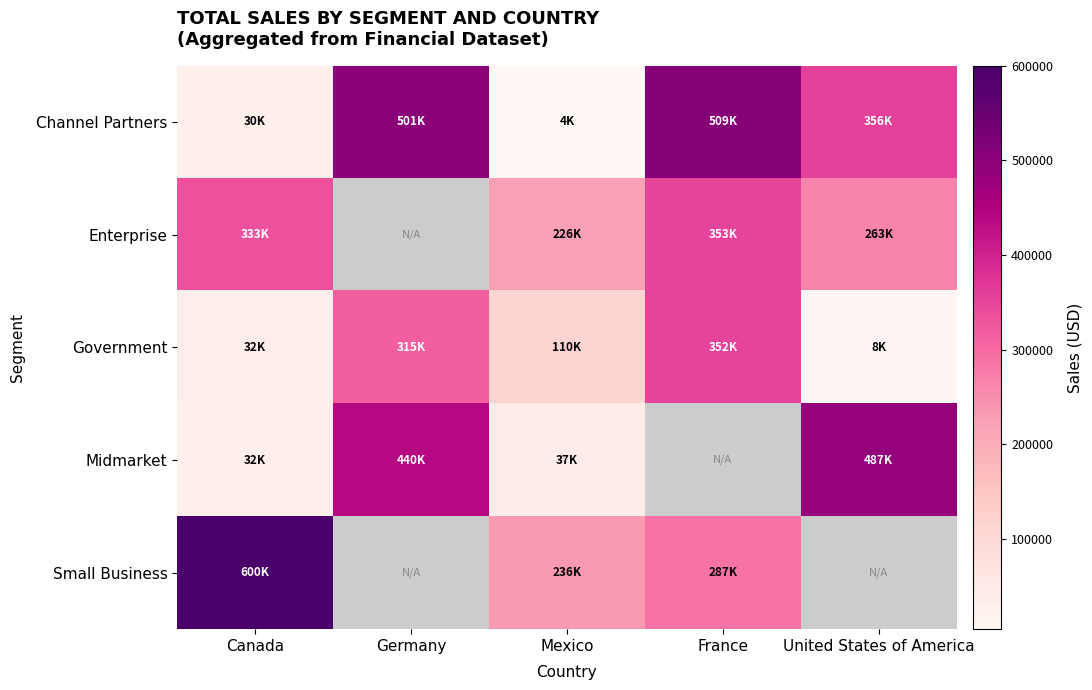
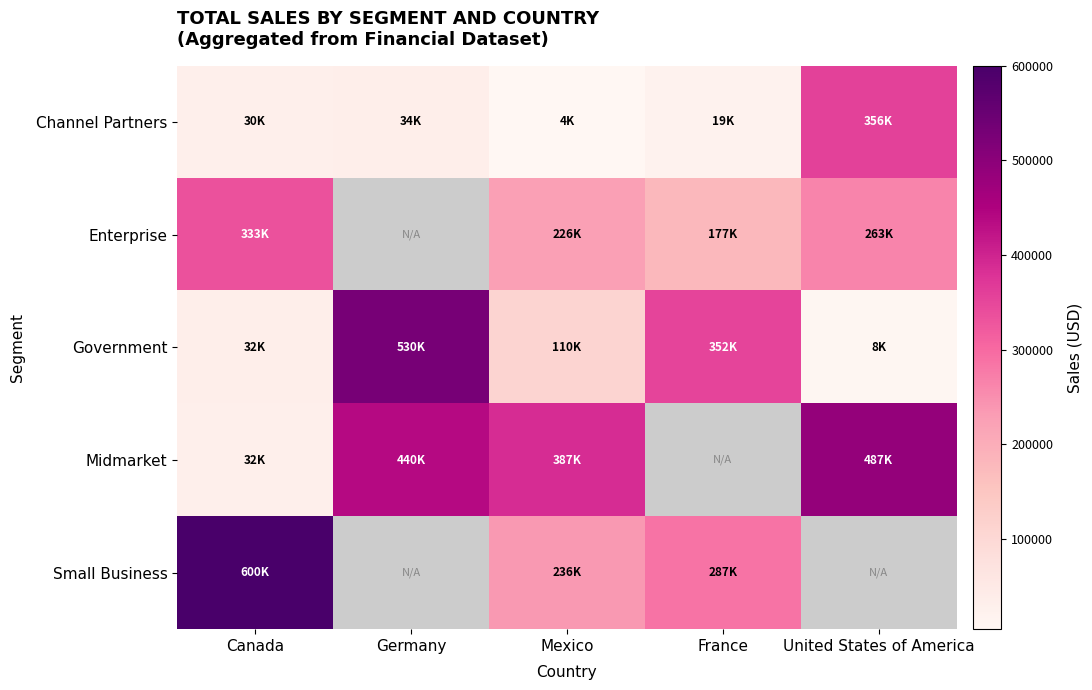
  {
    "Channel Partners": {
      "Canada": "30K",
-     "Germany": "501K",
+     "Germany": "34K",
      "Mexico": "4K",
-     "France": "509K",
+     "France": "19K",
      "United States of America": "356K"
    },
    "Enterprise": {
      "Canada": "333K",
      "Mexico": "226K",
-     "France": "353K",
+     "France": "177K",
      "United States of America": "263K"
    },
    "Government": {
      "Canada": "32K",
-     "Germany": "315K",
+     "Germany": "530K",
      "Mexico": "110K",
      "France": "352K",
      "United States of America": "8K"
    },
    "Midmarket": {
      "Canada": "32K",
      "Germany": "440K",
-     "Mexico": "37K",
+     "Mexico": "387K",
      "United States of America": "487K"
    },
    "Small Business": {
      "Canada": "600K",
      "Mexico": "236K",
      "France": "287K"
    }
  }
